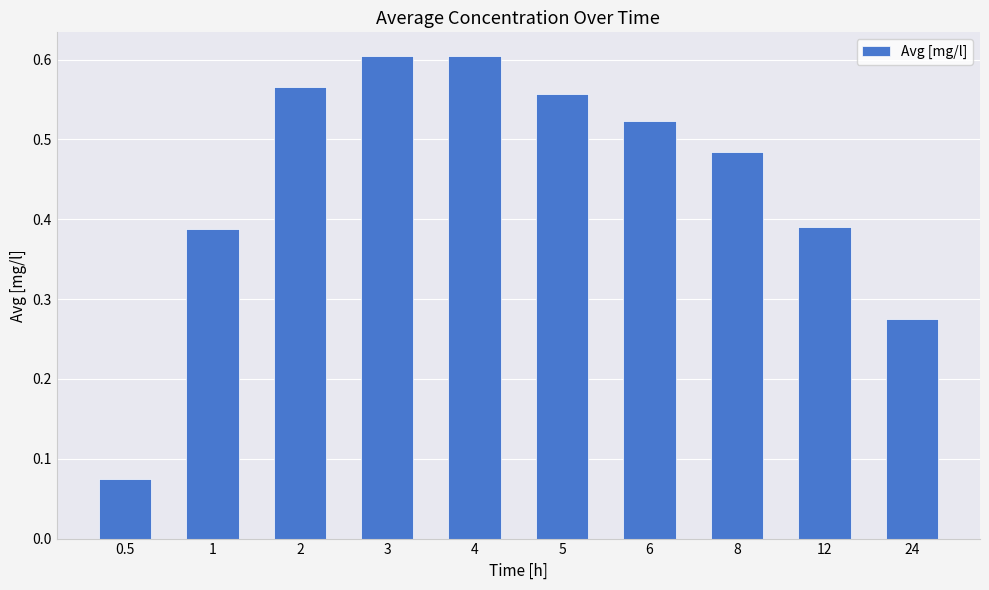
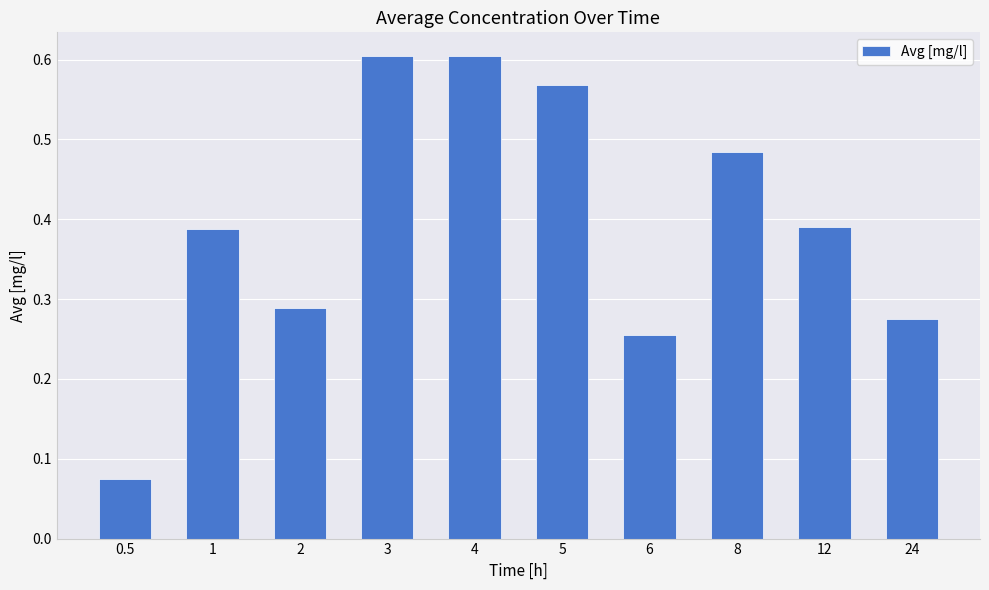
  {
    "0.5": 0.07,
    "1": 0.39,
-   "2": 0.57,
+   "2": 0.29,
    "3": 0.60,
    "4": 0.60,
-   "5": 0.56,
-   "6": 0.52,
+   "5": 0.57,
+   "6": 0.25,
    "8": 0.48,
    "12": 0.39,
    "24": 0.27
  }
